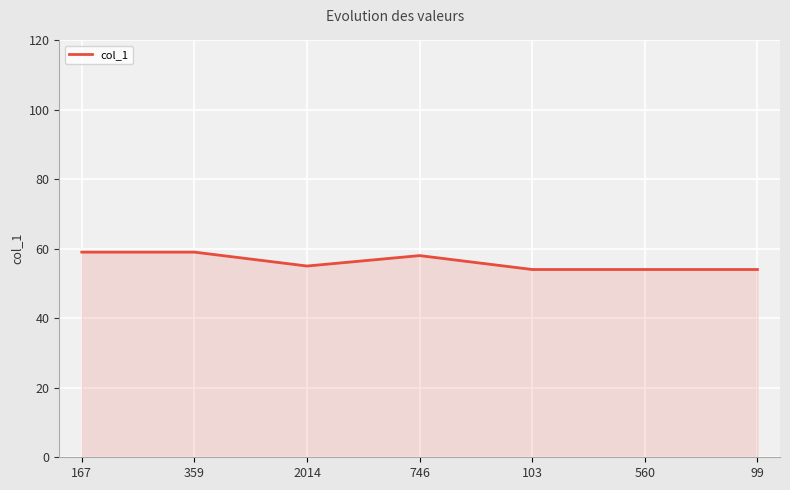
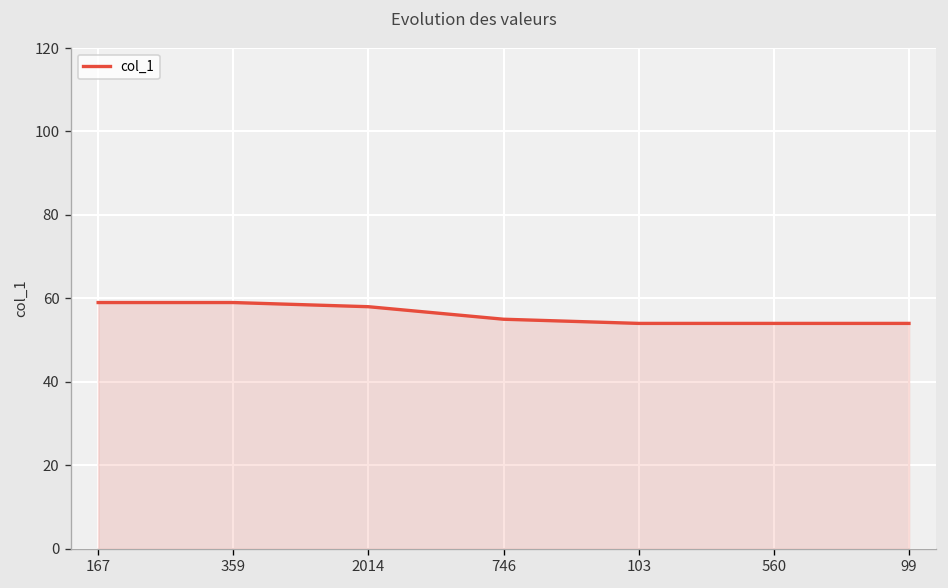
  {
    "167": 59,
    "359": 59,
-   "2014": 55,
-   "746": 58,
+   "2014": 58,
+   "746": 55,
    "103": 54,
    "560": 54,
    "99": 54
  }
